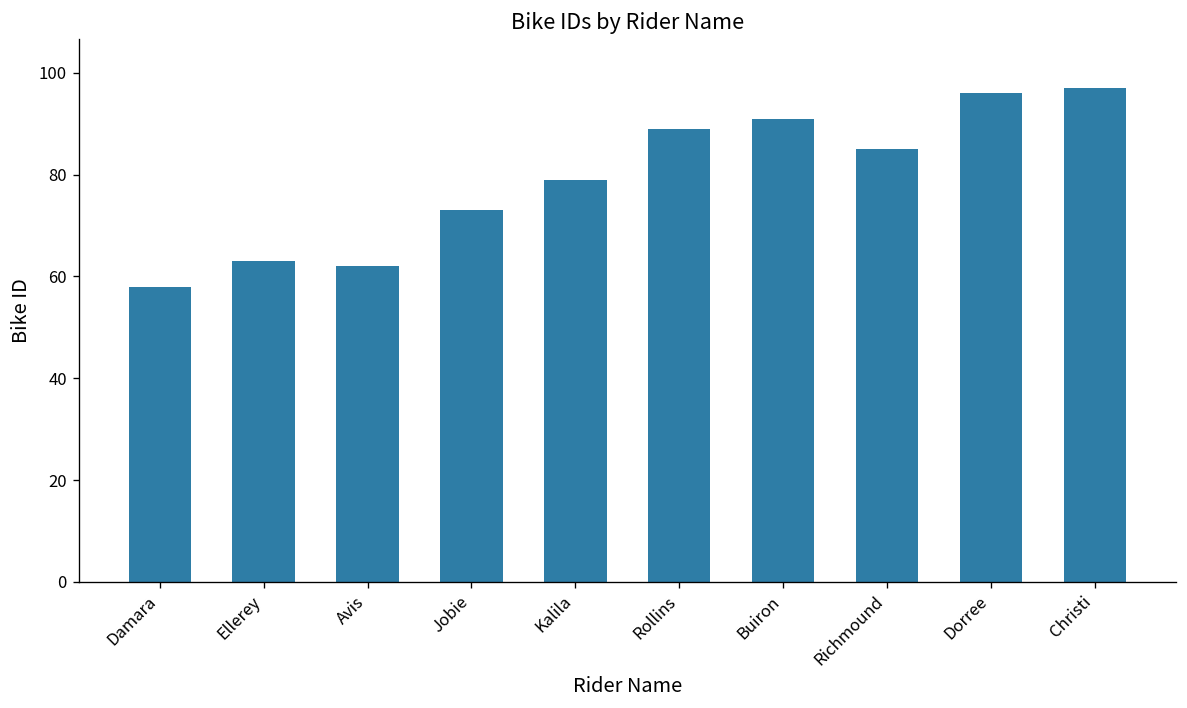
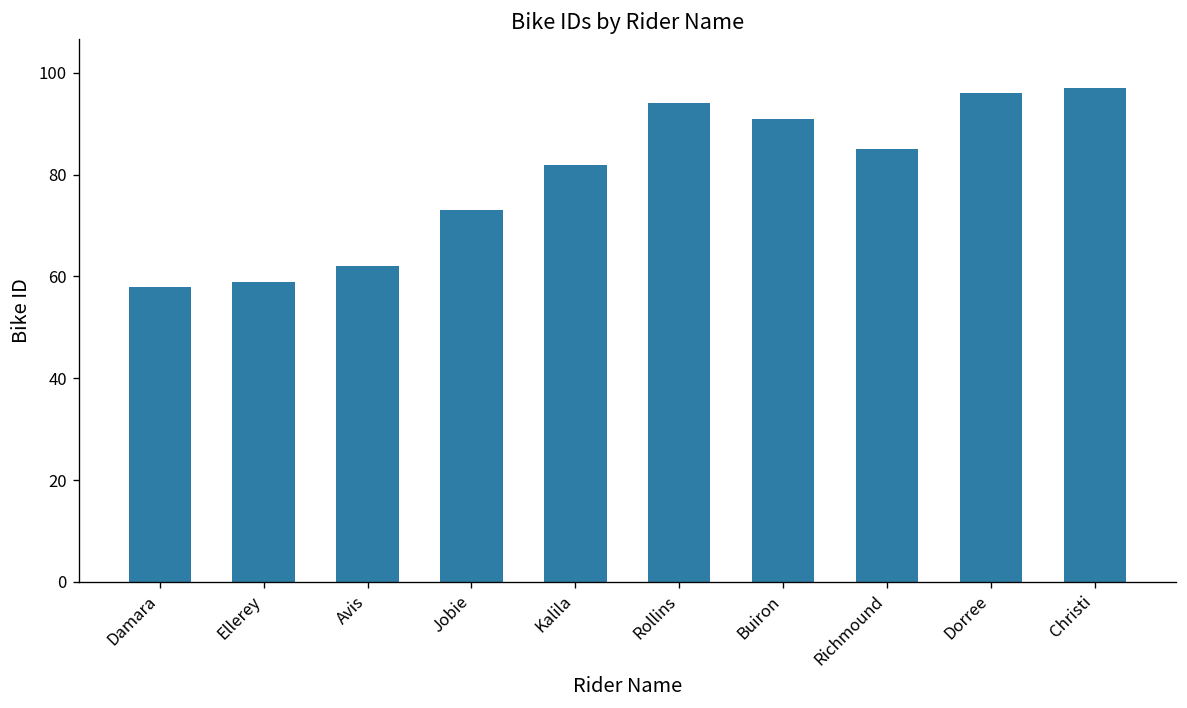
  {
    "Damara": 58,
-   "Ellerey": 63,
+   "Ellerey": 59,
    "Avis": 62,
    "Jobie": 73,
-   "Kalila": 79,
-   "Rollins": 89,
+   "Kalila": 82,
+   "Rollins": 94,
    "Buiron": 91,
    "Richmound": 85,
    "Dorree": 96,
    "Christi": 97
  }
